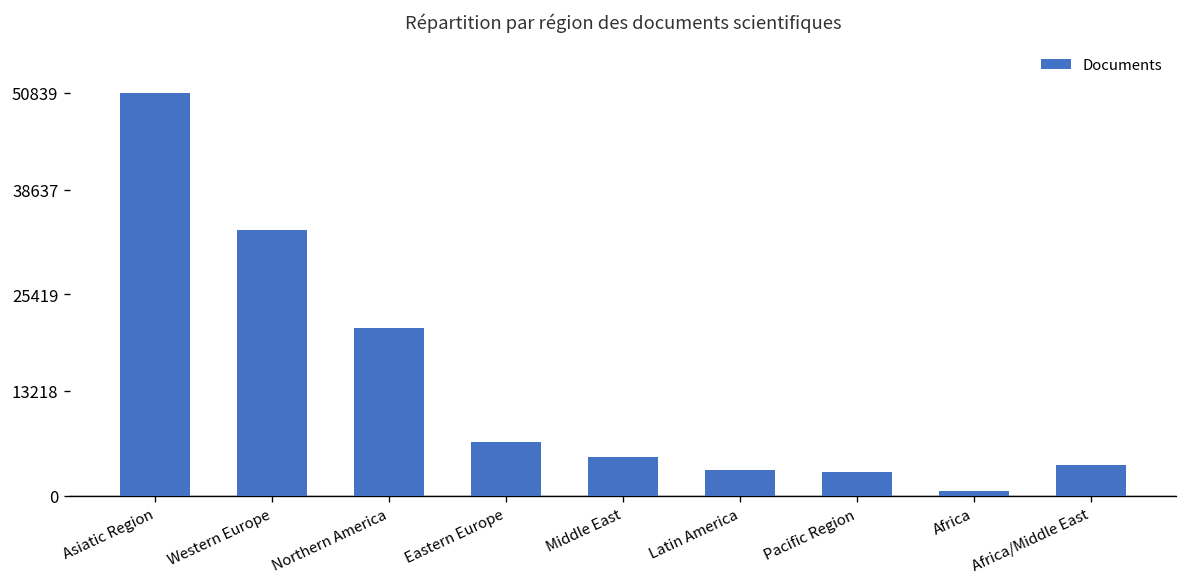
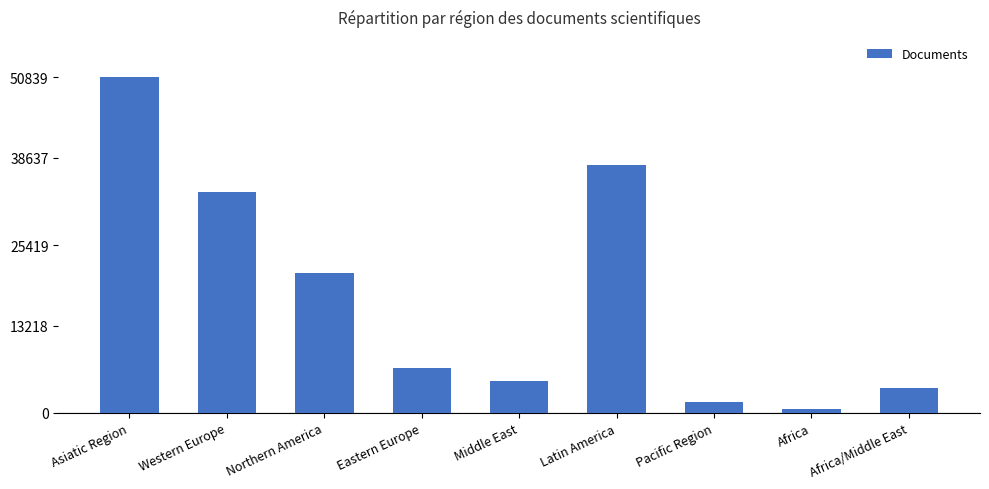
  {
    "Asiatic Region": 51000,
    "Western Europe": 34000,
    "Northern America": 21000,
    "Eastern Europe": 7000,
    "Middle East": 5000,
-   "Latin America": 3000,
-   "Pacific Region": 3000,
+   "Latin America": 37000,
+   "Pacific Region": 2000,
    "Africa": 1000,
    "Africa/Middle East": 4000
  }
